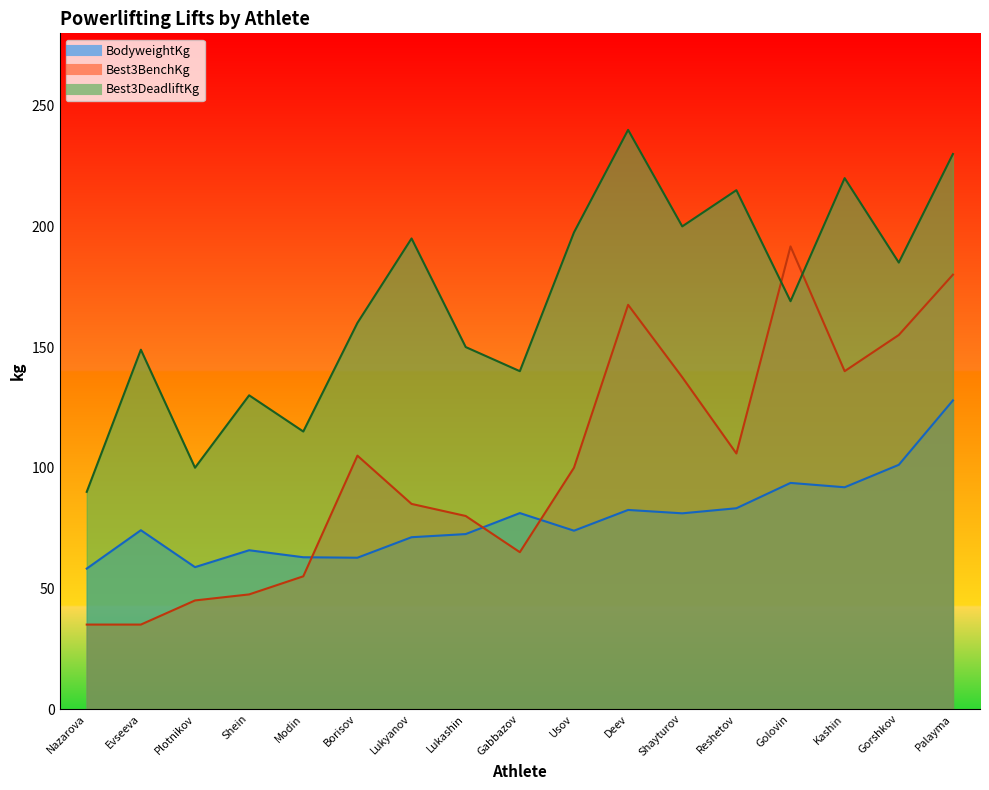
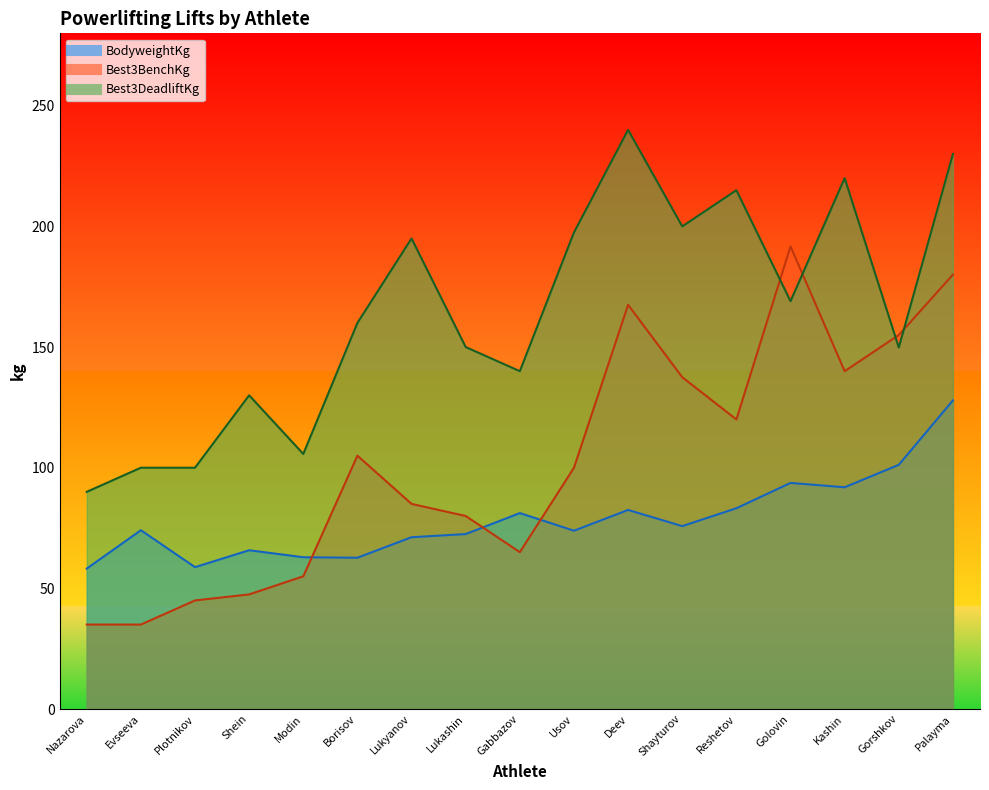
  {
    "BodyweightKg": {
      "Nazarova": 58,
      "Evseeva": 74,
      "Plotnikov": 59,
      "Shein": 66,
      "Modin": 63,
      "Borisov": 63,
      "Lukyanov": 71,
      "Lukashin": 73,
      "Gabbazov": 81,
      "Usov": 74,
      "Deev": 83,
-     "Shayturov": 81,
+     "Shayturov": 76,
      "Reshetov": 83,
      "Golovin": 94,
      "Kashin": 92,
      "Gorshkov": 101,
      "Palayma": 128
    },
    "Best3BenchKg": {
      "Nazarova": 35,
      "Evseeva": 35,
      "Plotnikov": 45,
      "Shein": 48,
      "Modin": 55,
      "Borisov": 105,
      "Lukyanov": 85,
      "Lukashin": 80,
      "Gabbazov": 65,
      "Usov": 100,
      "Deev": 168,
      "Shayturov": 138,
-     "Reshetov": 106,
+     "Reshetov": 120,
      "Golovin": 192,
      "Kashin": 140,
      "Gorshkov": 155,
      "Palayma": 180
    },
    "Best3DeadliftKg": {
      "Nazarova": 90,
-     "Evseeva": 149,
+     "Evseeva": 100,
      "Plotnikov": 100,
      "Shein": 130,
-     "Modin": 115,
+     "Modin": 106,
      "Borisov": 160,
      "Lukyanov": 195,
      "Lukashin": 150,
      "Gabbazov": 140,
      "Usov": 198,
      "Deev": 240,
      "Shayturov": 200,
      "Reshetov": 215,
      "Golovin": 169,
      "Kashin": 220,
-     "Gorshkov": 185,
+     "Gorshkov": 150,
      "Palayma": 230
    }
  }
